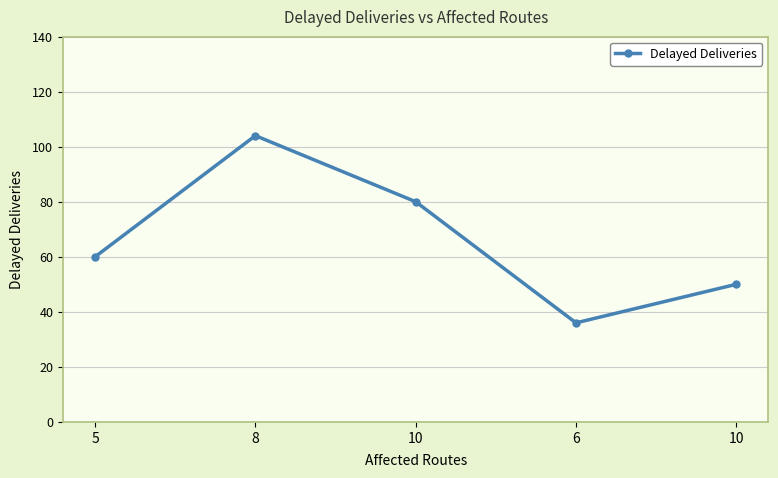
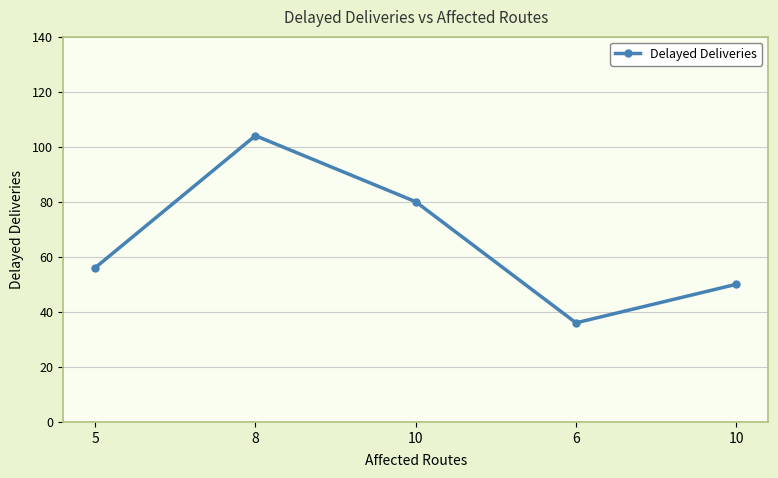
  {
-   "5": 60,
+   "5": 56,
    "8": 104,
    "6": 36
  }
